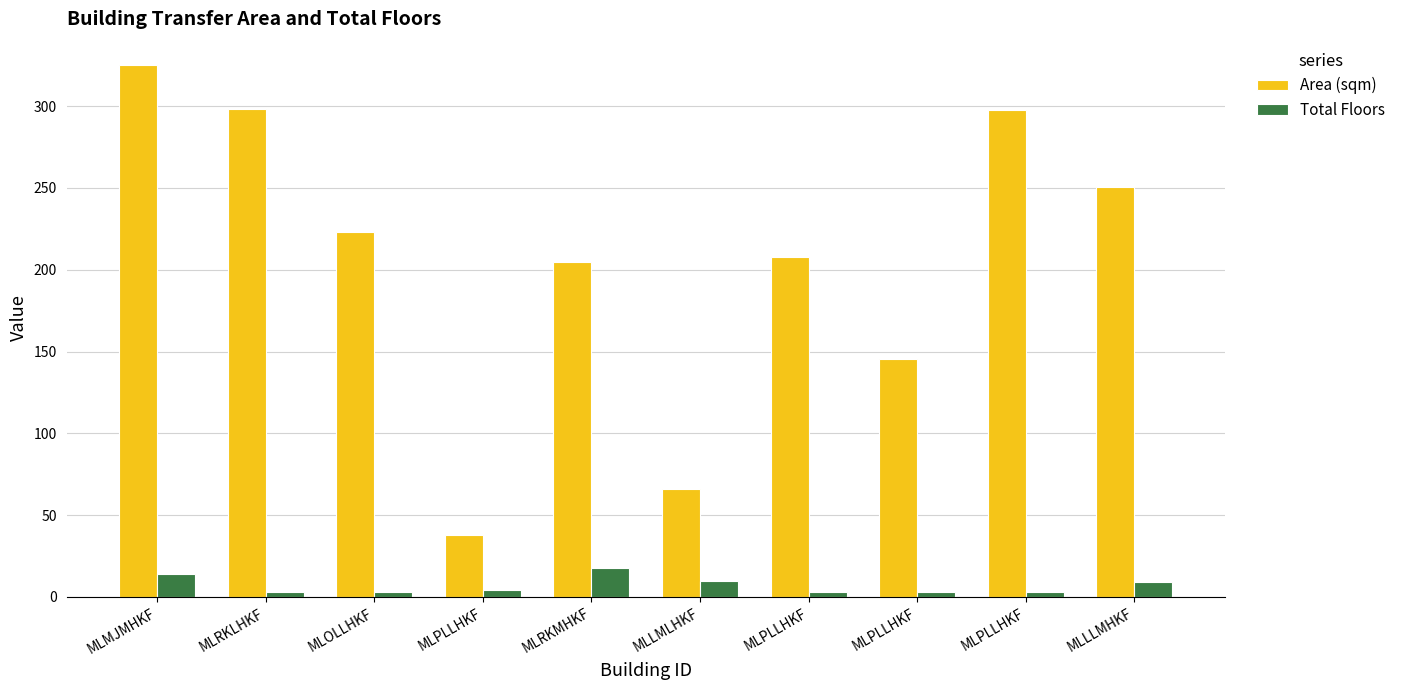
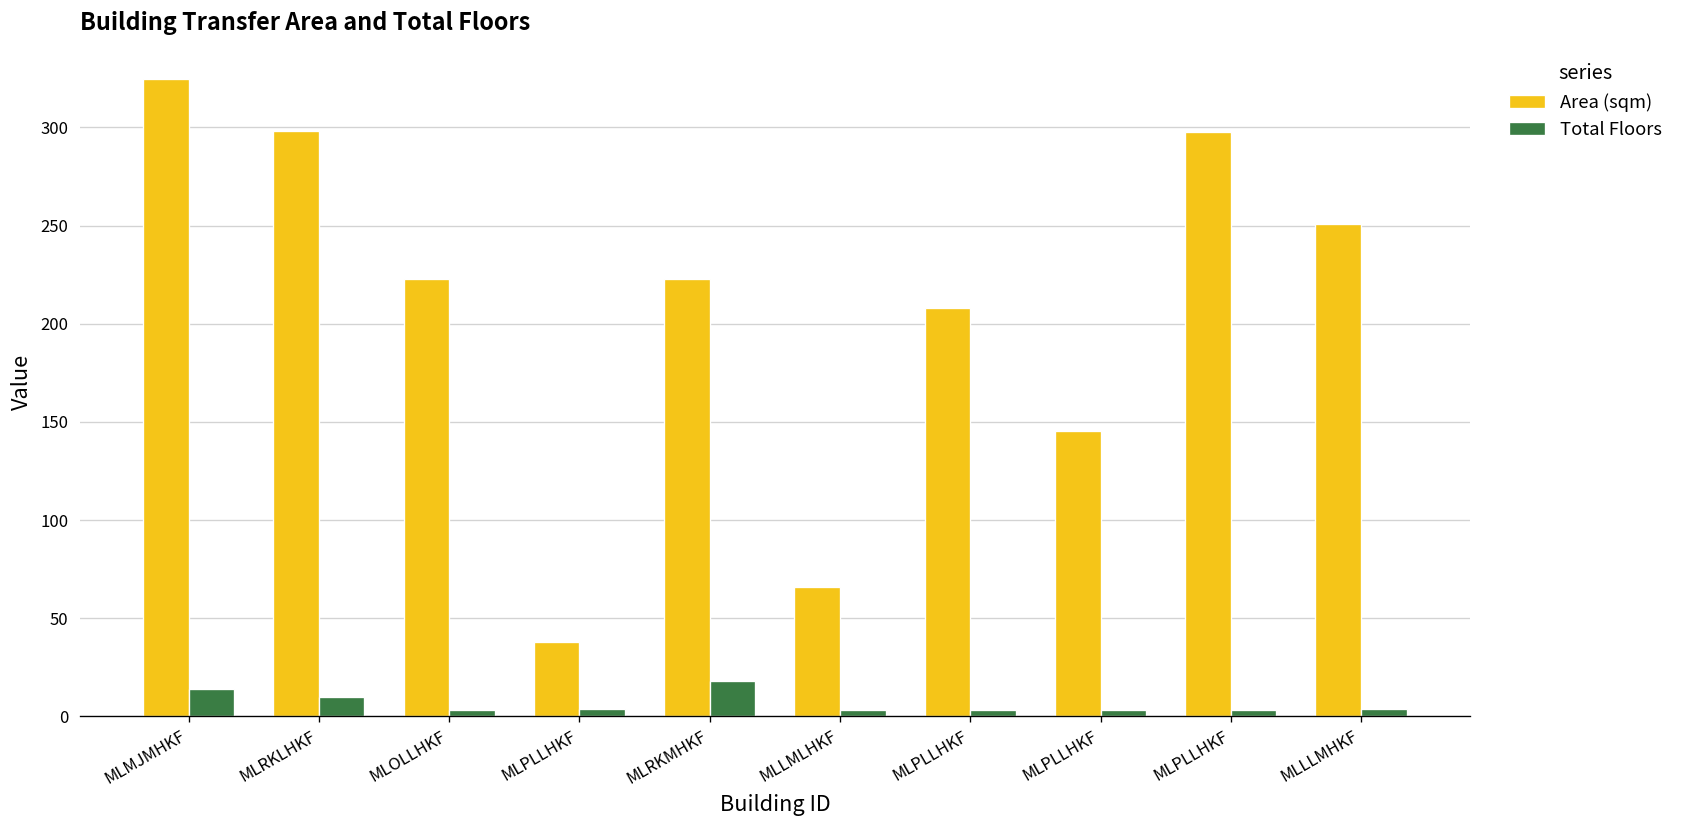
  {
    "Area (sqm)": {
      "MLMJMHKF": 325,
      "MLRKLHKF": 298,
      "MLOLLHKF": 223,
-     "MLRKMHKF": 205,
+     "MLRKMHKF": 223,
      "MLLMLHKF": 66,
      "MLLLMHKF": 251
    },
    "Total Floors": {
      "MLMJMHKF": 14,
-     "MLRKLHKF": 3,
+     "MLRKLHKF": 10,
      "MLOLLHKF": 3,
      "MLRKMHKF": 18,
-     "MLLMLHKF": 10,
-     "MLLLMHKF": 9
+     "MLLMLHKF": 3,
+     "MLLLMHKF": 4
    }
  }
